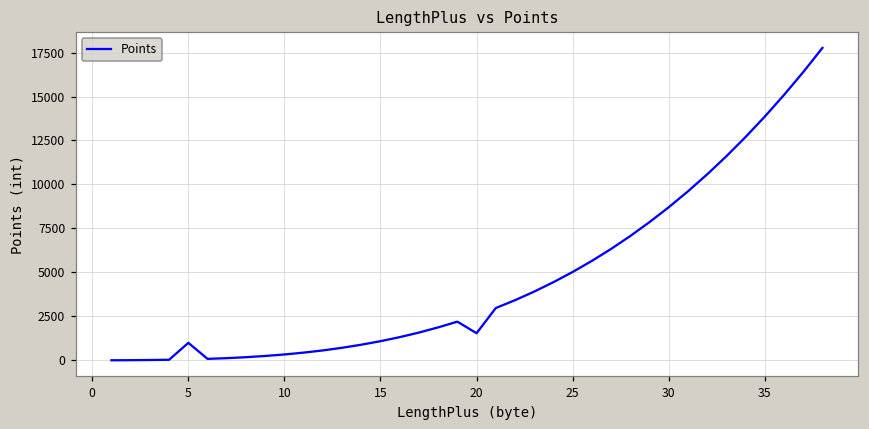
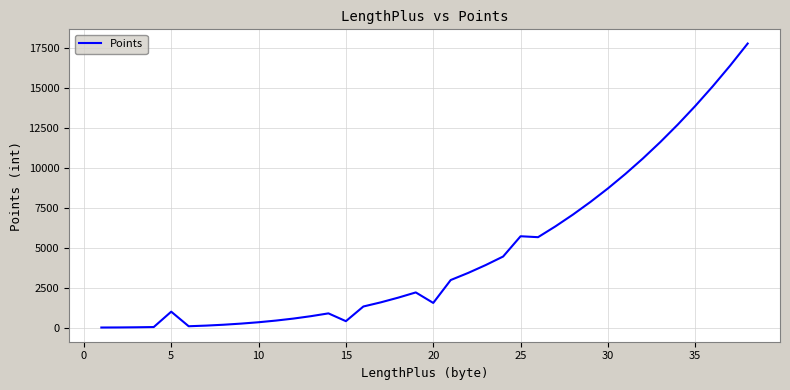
  {
    "5": 1000,
    "10": 300,
-   "15": 1100,
+   "15": 400,
    "20": 1500,
-   "25": 5000,
+   "25": 5700,
    "30": 8700,
    "35": 13900
  }
